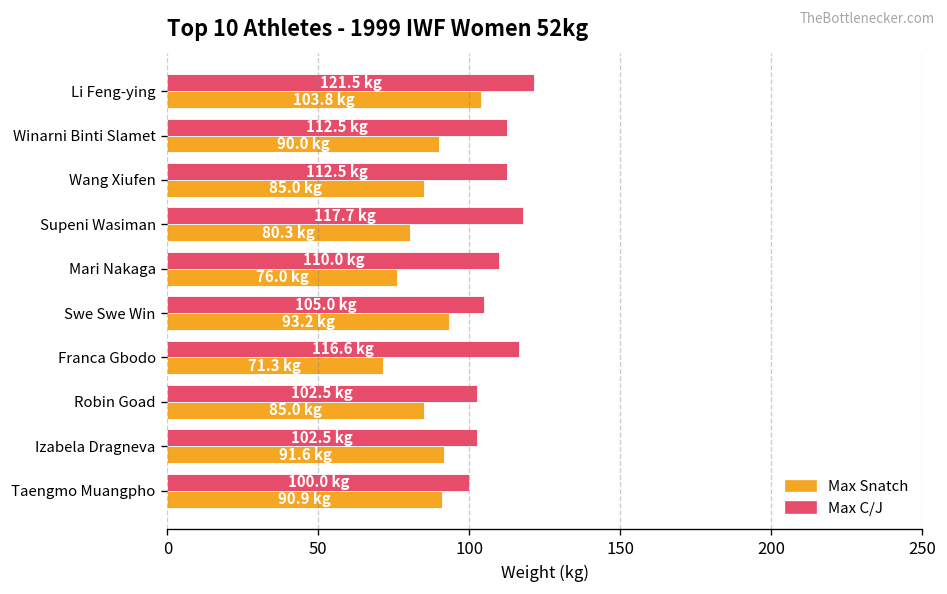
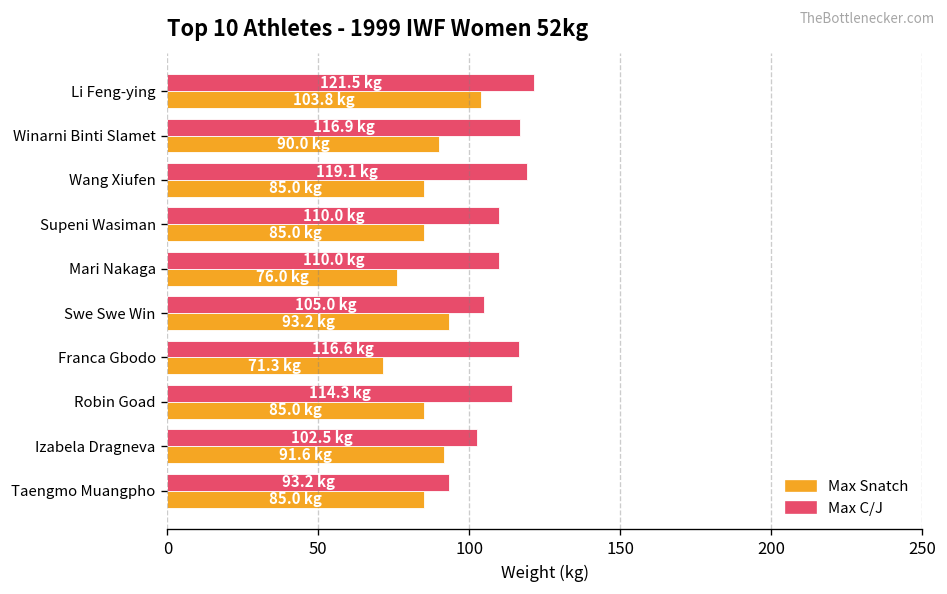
  {
    "Max Snatch": {
      "Li Feng-ying": 103.8,
      "Winarni Binti Slamet": 90.0,
      "Wang Xiufen": 85.0,
-     "Supeni Wasiman": 80.3,
+     "Supeni Wasiman": 85.0,
      "Mari Nakaga": 76.0,
      "Swe Swe Win": 93.2,
      "Franca Gbodo": 71.3,
      "Robin Goad": 85.0,
      "Izabela Dragneva": 91.6,
-     "Taengmo Muangpho": 90.9
+     "Taengmo Muangpho": 85.0
    },
    "Max C/J": {
      "Li Feng-ying": 121.5,
-     "Winarni Binti Slamet": 112.5,
-     "Wang Xiufen": 112.5,
-     "Supeni Wasiman": 117.7,
+     "Winarni Binti Slamet": 116.9,
+     "Wang Xiufen": 119.1,
+     "Supeni Wasiman": 110.0,
      "Mari Nakaga": 110.0,
      "Swe Swe Win": 105.0,
      "Franca Gbodo": 116.6,
-     "Robin Goad": 102.5,
+     "Robin Goad": 114.3,
      "Izabela Dragneva": 102.5,
-     "Taengmo Muangpho": 100.0
+     "Taengmo Muangpho": 93.2
    }
  }
